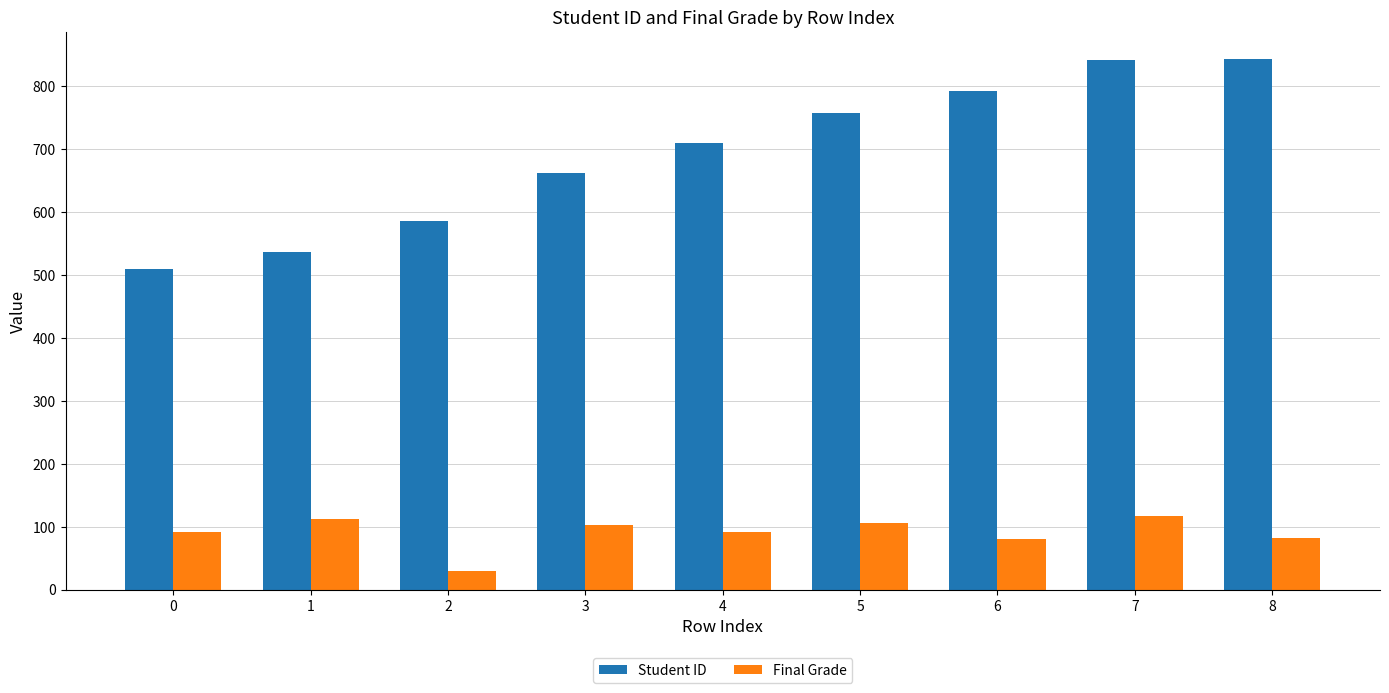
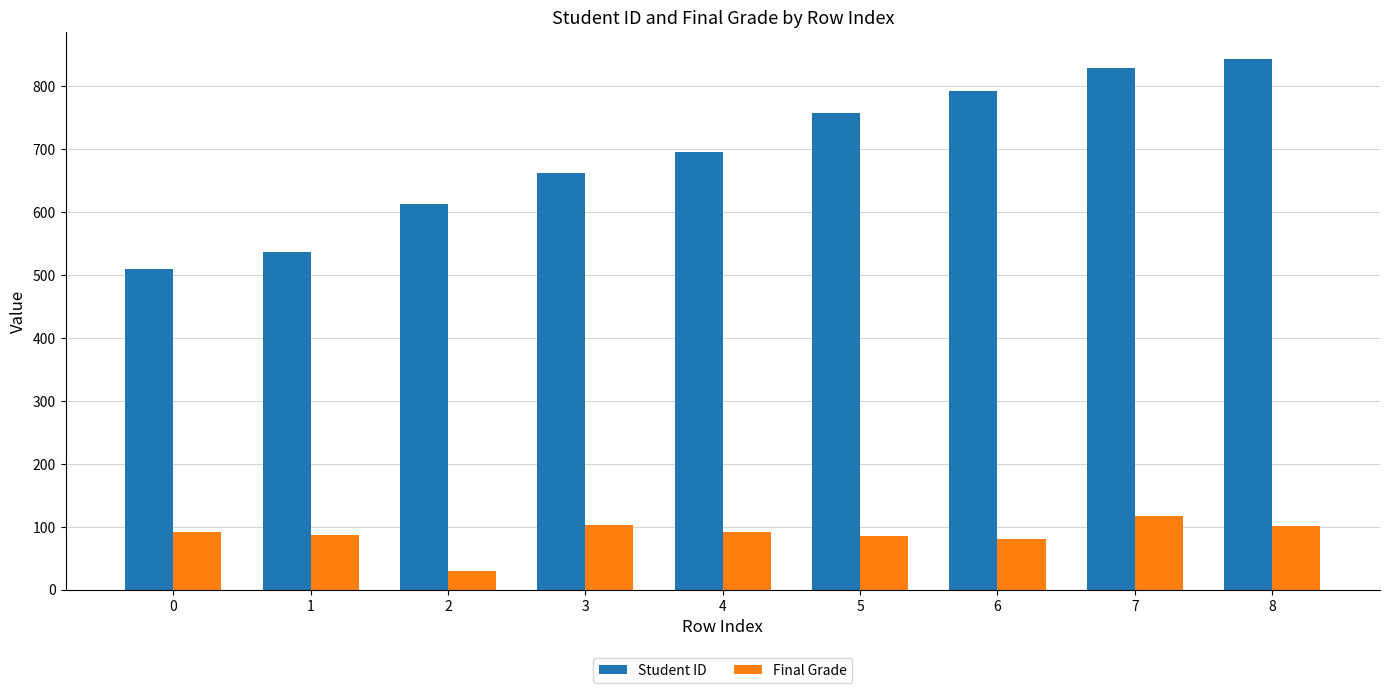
  {
    "Student ID": {
      "0": 510,
      "1": 540,
-     "2": 590,
+     "2": 610,
      "3": 660,
-     "4": 710,
+     "4": 700,
      "5": 760,
      "6": 790,
-     "7": 840,
+     "7": 830,
      "8": 840
    },
    "Final Grade": {
      "0": 90,
-     "1": 110,
+     "1": 90,
      "2": 30,
      "3": 100,
      "4": 90,
-     "5": 110,
+     "5": 90,
      "6": 80,
      "7": 120,
-     "8": 80
+     "8": 100
    }
  }
